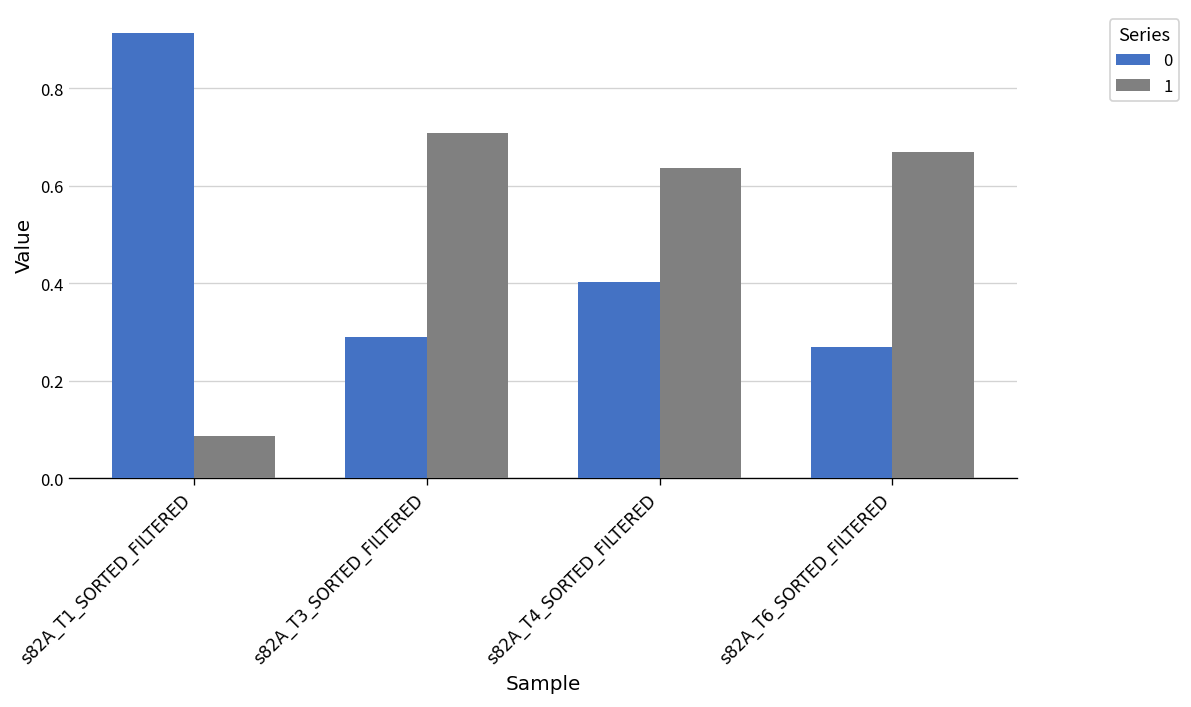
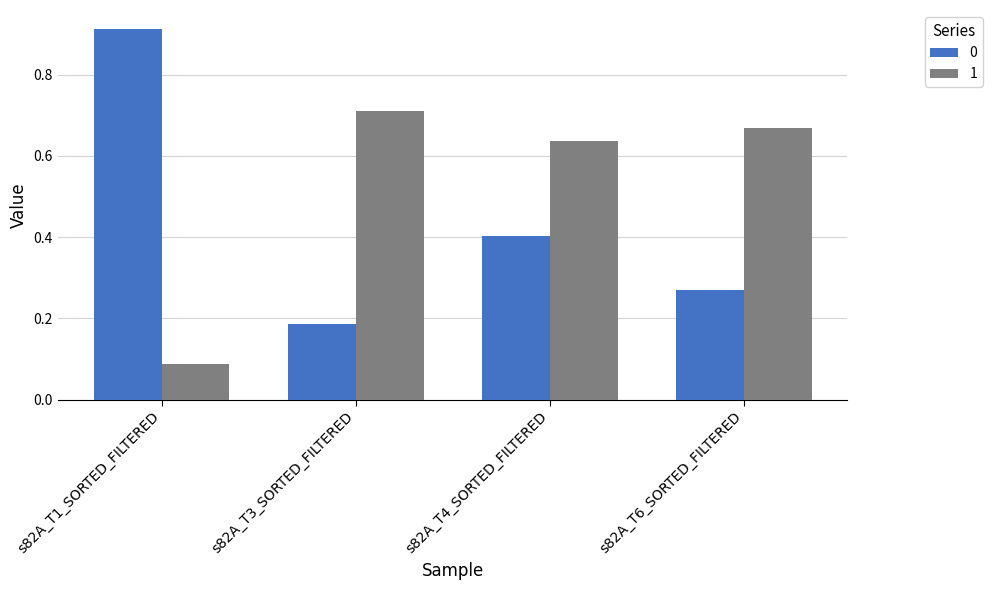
  {
    "0": {
      "s82A_T1_SORTED_FILTERED": 0.91,
-     "s82A_T3_SORTED_FILTERED": 0.29,
+     "s82A_T3_SORTED_FILTERED": 0.19,
      "s82A_T4_SORTED_FILTERED": 0.40,
      "s82A_T6_SORTED_FILTERED": 0.27
    },
    "1": {
      "s82A_T1_SORTED_FILTERED": 0.09,
      "s82A_T3_SORTED_FILTERED": 0.71,
      "s82A_T4_SORTED_FILTERED": 0.64,
      "s82A_T6_SORTED_FILTERED": 0.67
    }
  }
